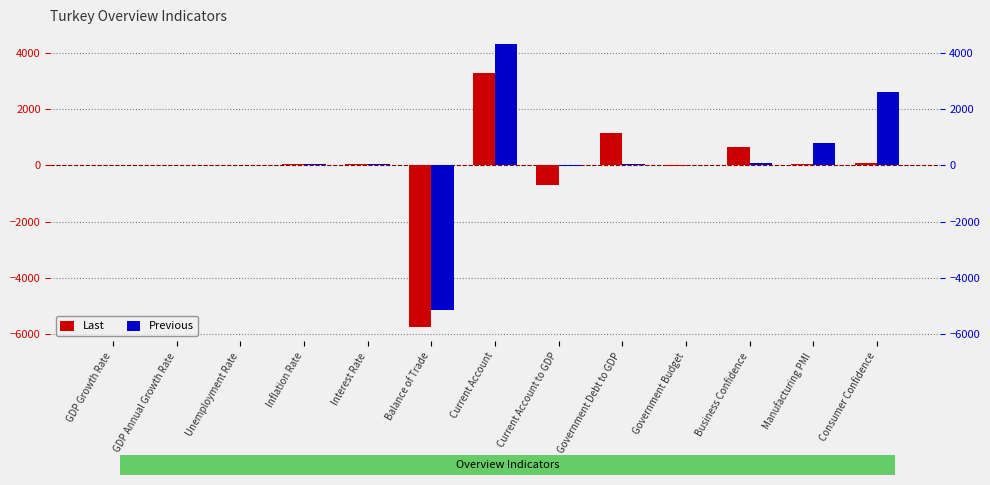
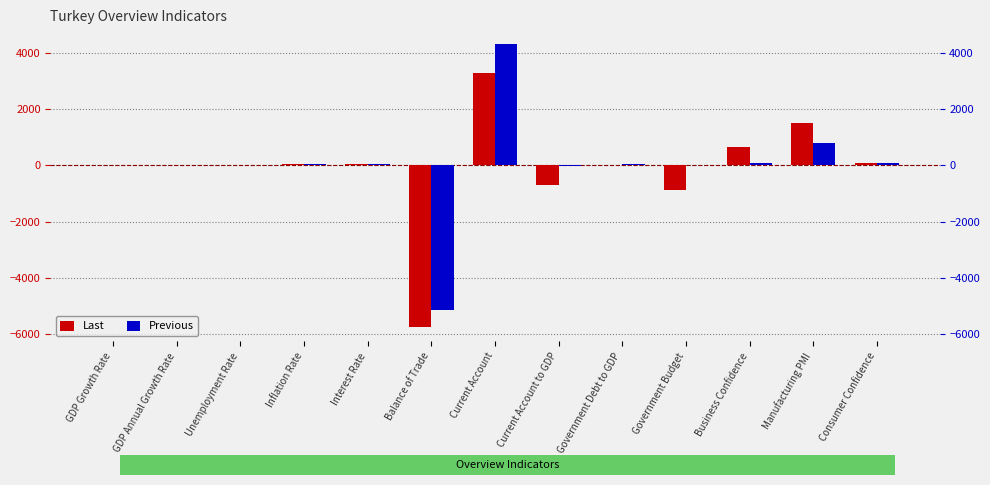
  {
    "Last": {
      "Balance of Trade": -5700,
      "Current Account": 3300,
      "Current Account to GDP": -700,
-     "Government Debt to GDP": 1200,
-     "Government Budget": 0,
+     "Government Debt to GDP": 0,
+     "Government Budget": -900,
      "Business Confidence": 600,
-     "Manufacturing PMI": 0
+     "Manufacturing PMI": 1500
    },
    "Previous": {
      "Balance of Trade": -5100,
      "Current Account": 4300,
      "Business Confidence": 100,
      "Manufacturing PMI": 800,
-     "Consumer Confidence": 2600
+     "Consumer Confidence": 100
    }
  }
